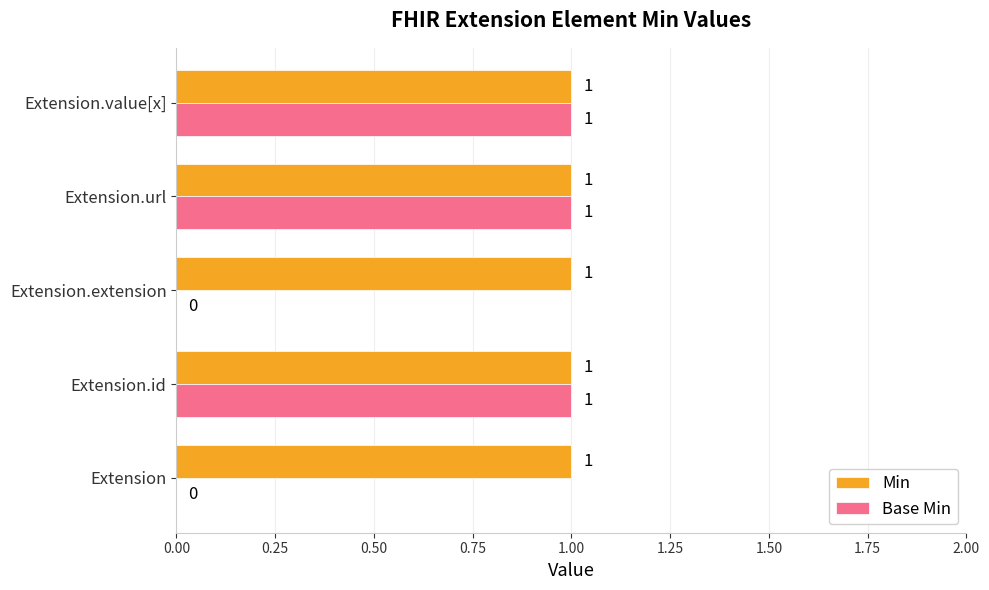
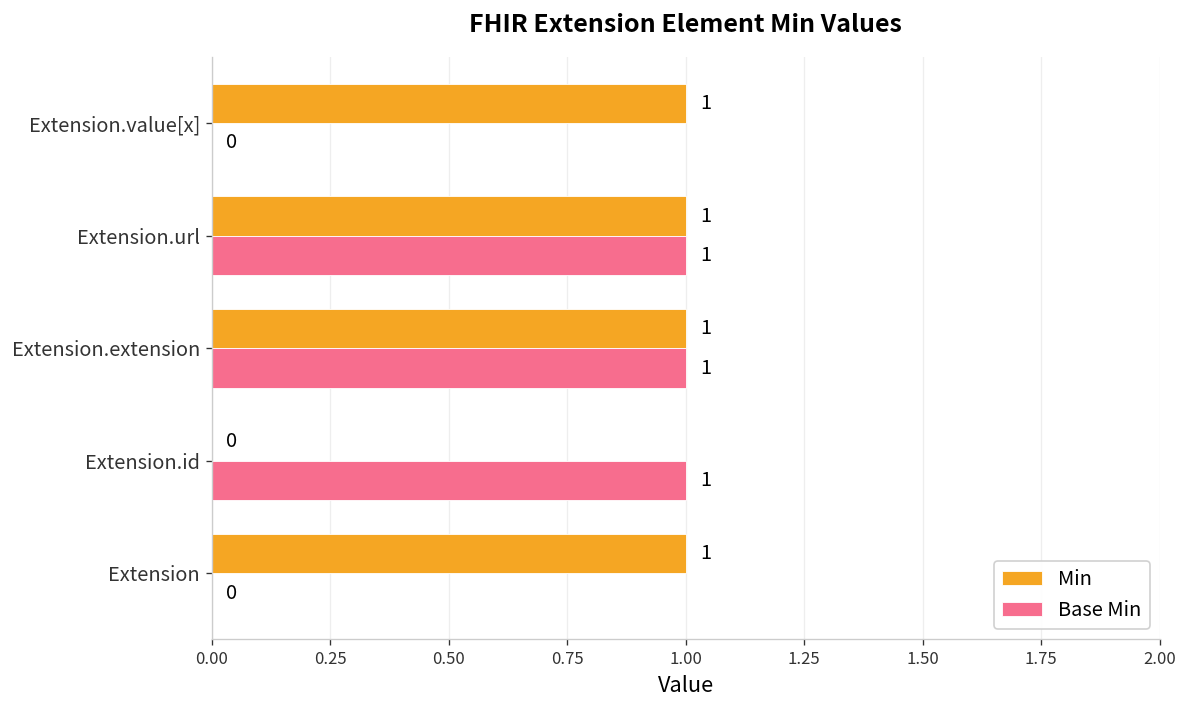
  {
    "Min": {
      "Extension.value[x]": 1,
      "Extension.url": 1,
      "Extension.extension": 1,
-     "Extension.id": 1,
+     "Extension.id": 0,
      "Extension": 1
    },
    "Base Min": {
-     "Extension.value[x]": 1,
+     "Extension.value[x]": 0,
      "Extension.url": 1,
-     "Extension.extension": 0,
+     "Extension.extension": 1,
      "Extension.id": 1,
      "Extension": 0
    }
  }
